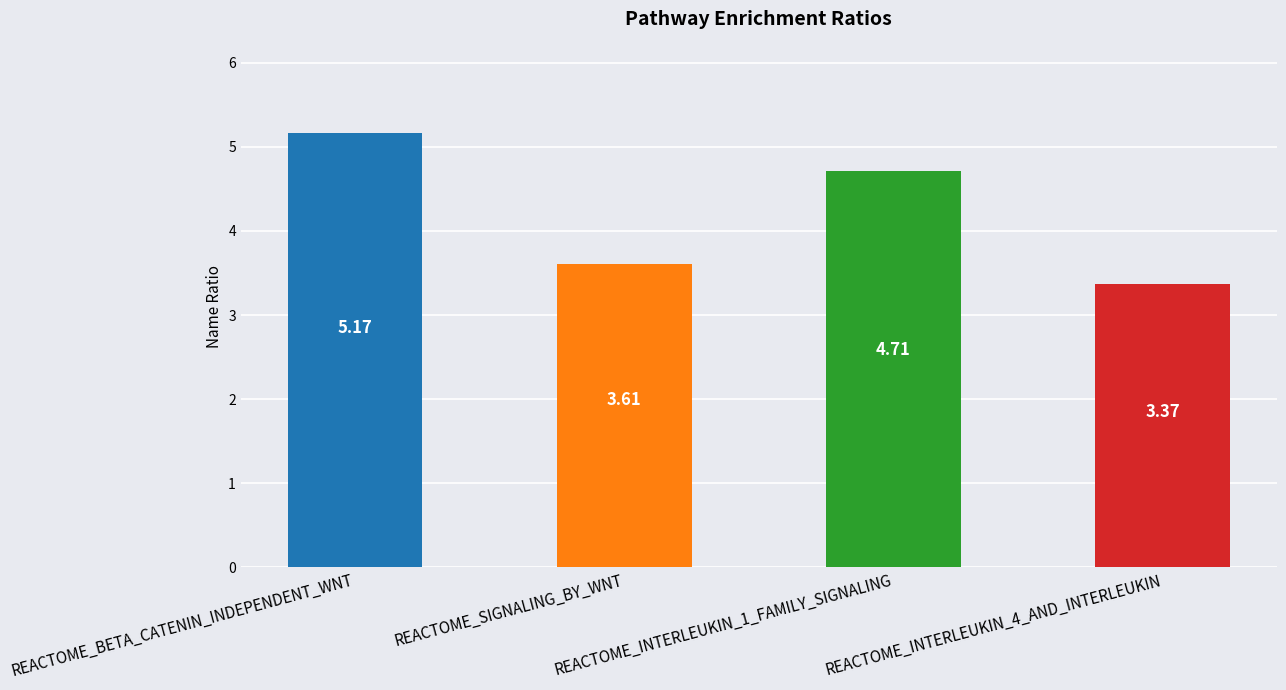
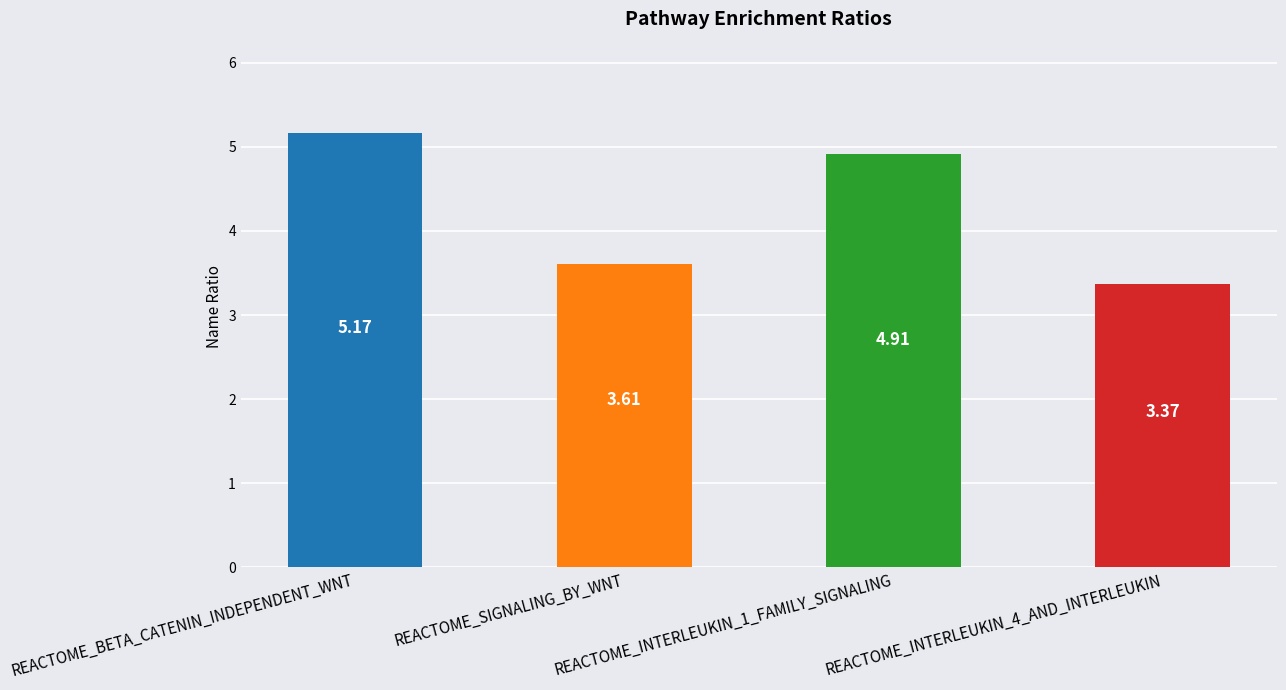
  {
    "REACTOME_BETA_CATENIN_INDEPENDENT_WNT": 5.17,
    "REACTOME_SIGNALING_BY_WNT": 3.61,
-   "REACTOME_INTERLEUKIN_1_FAMILY_SIGNALING": 4.71,
+   "REACTOME_INTERLEUKIN_1_FAMILY_SIGNALING": 4.91,
    "REACTOME_INTERLEUKIN_4_AND_INTERLEUKIN": 3.37
  }
